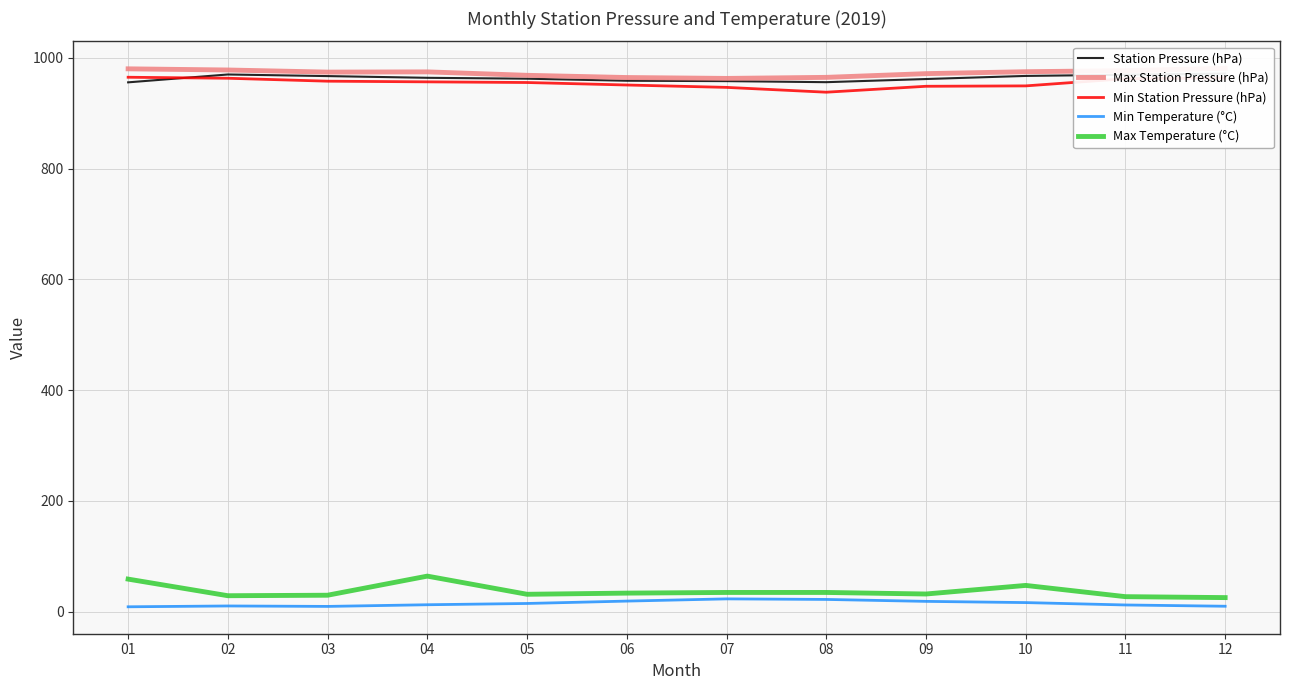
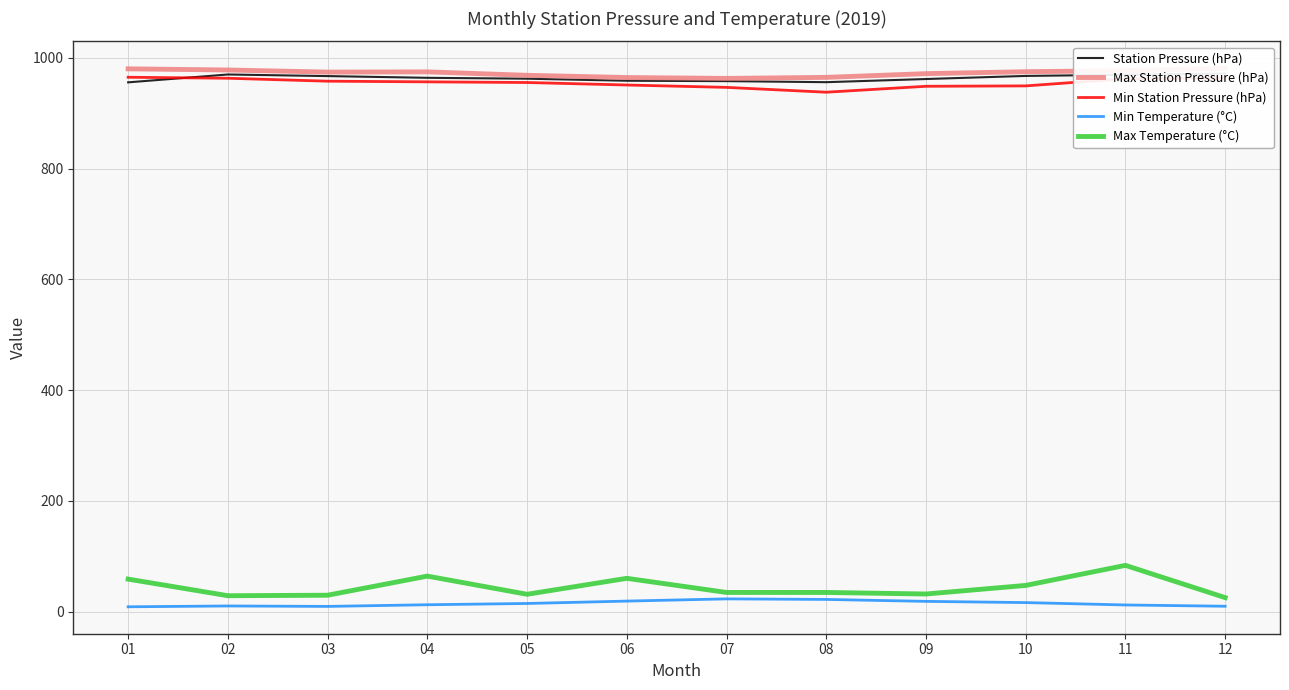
  {
    "Station Pressure (hPa)": {
      "01": 960,
      "02": 970,
      "03": 970,
      "04": 960,
      "05": 960,
      "06": 960,
      "07": 960,
      "08": 960,
      "09": 960,
      "10": 970
    },
    "Max Station Pressure (hPa)": {
      "01": 980,
      "02": 980,
      "03": 970,
      "04": 970,
      "05": 970,
      "06": 960,
      "07": 960,
      "08": 960,
      "09": 970,
      "10": 970
    },
    "Min Station Pressure (hPa)": {
      "01": 960,
      "02": 960,
      "03": 960,
      "04": 960,
      "05": 960,
      "06": 950,
      "07": 950,
      "08": 940,
      "09": 950,
      "10": 950
    },
    "Min Temperature (°C)": {
      "01": 10,
      "02": 10,
      "03": 10,
      "04": 10,
      "05": 10,
      "06": 20,
      "07": 20,
      "08": 20,
      "09": 20,
      "10": 20,
      "11": 10,
      "12": 10
    },
    "Max Temperature (°C)": {
      "01": 60,
      "02": 30,
      "03": 30,
      "04": 60,
      "05": 30,
-     "06": 30,
+     "06": 60,
      "07": 30,
      "08": 30,
      "09": 30,
      "10": 50,
-     "11": 30,
+     "11": 80,
      "12": 30
    }
  }
